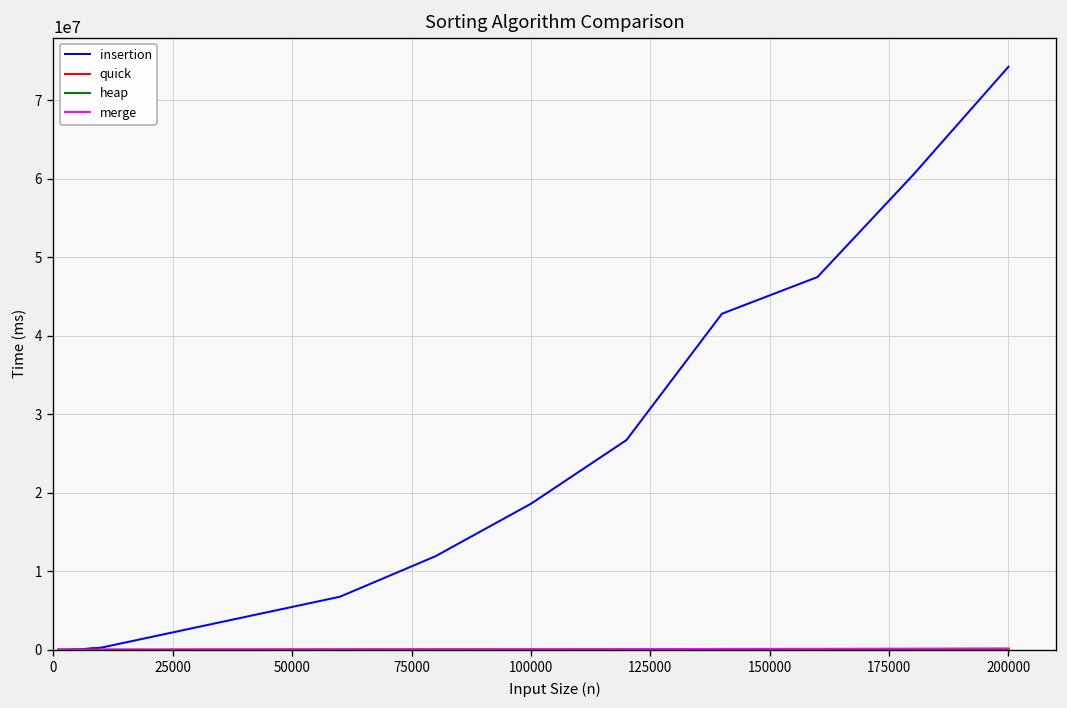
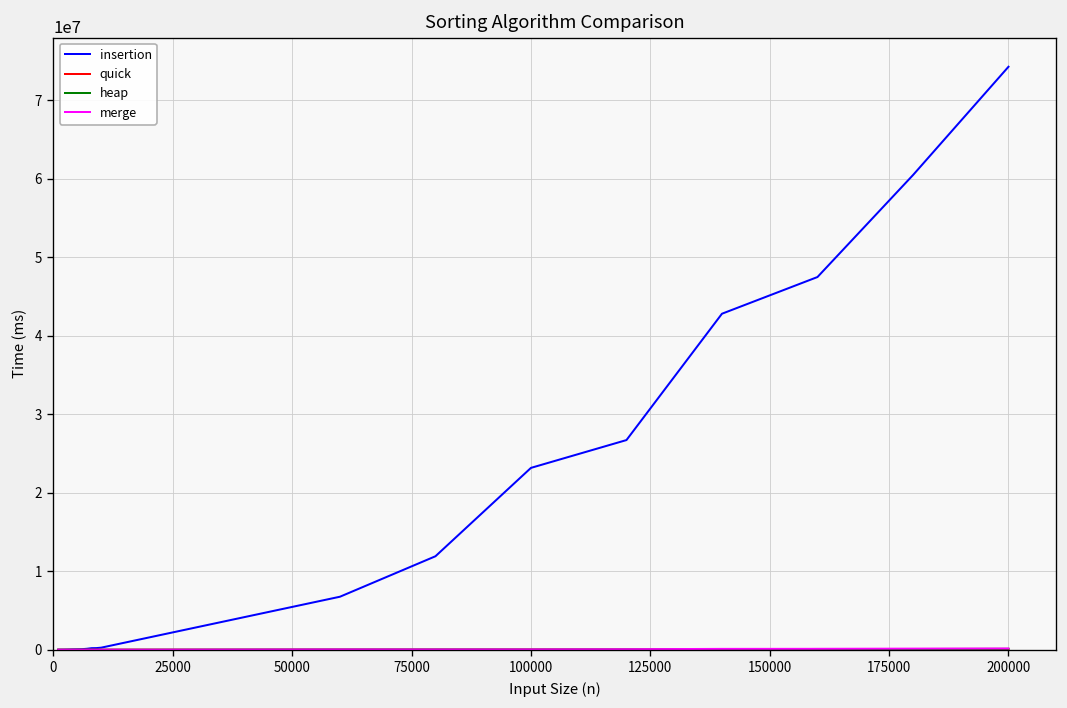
  {
    "insertion": {
-     "100000": 19000000,
+     "100000": 23000000,
      "200000": 74000000
    }
  }
